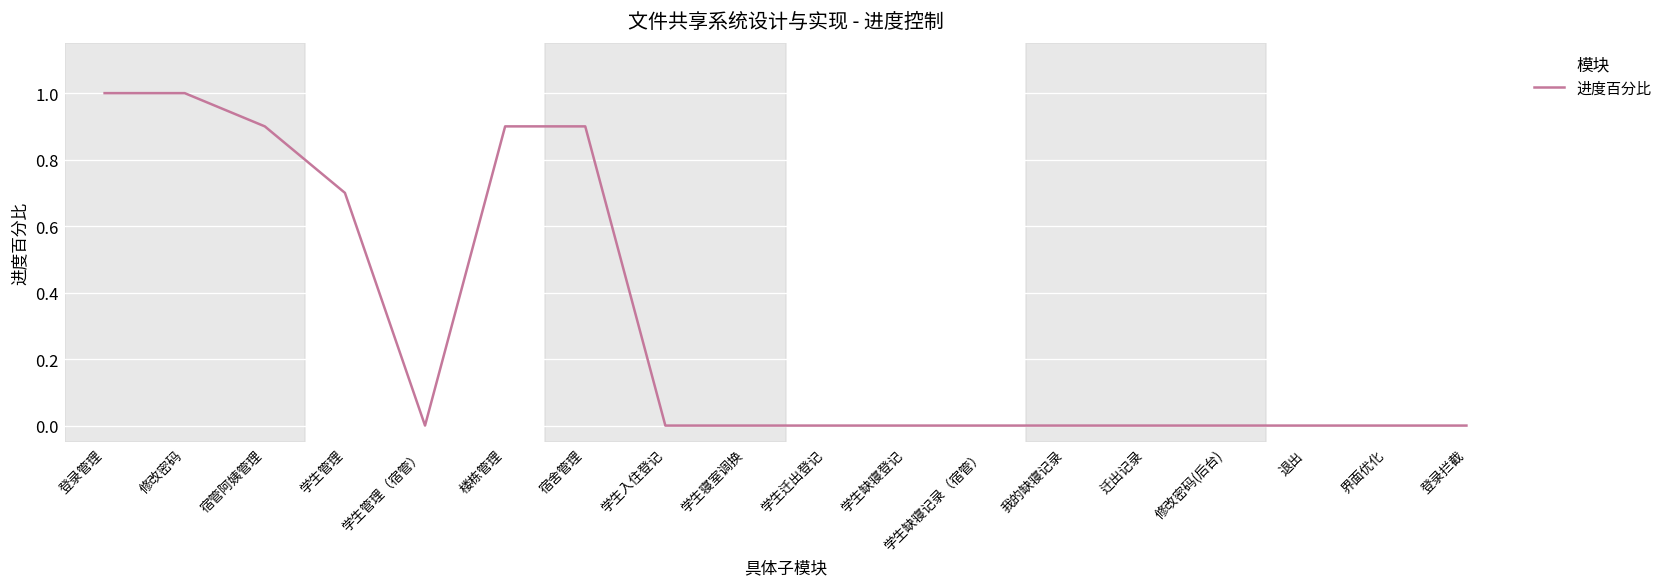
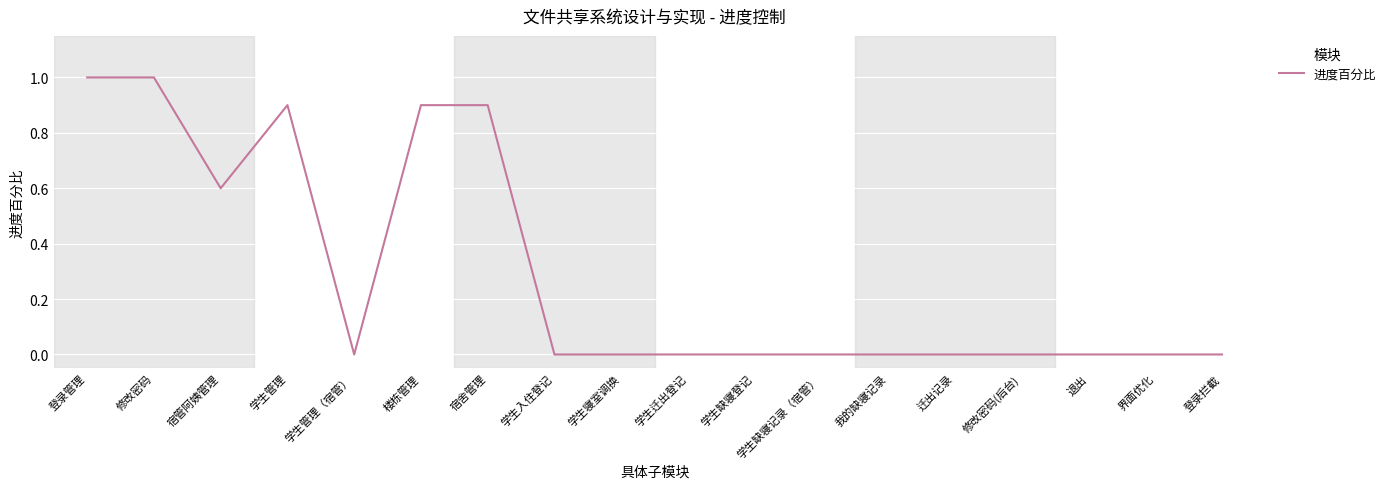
  {
    "登录管理": 1.0,
    "修改密码": 1.0,
-   "宿管阿姨管理": 0.9,
-   "学生管理": 0.7,
+   "宿管阿姨管理": 0.6,
+   "学生管理": 0.9,
    "学生管理（宿管）": 0.0,
    "楼栋管理": 0.9,
    "宿舍管理": 0.9,
    "学生入住登记": 0.0,
    "学生寝室调换": 0.0,
    "学生迁出登记": 0.0,
    "学生缺寝登记": 0.0,
    "学生缺寝记录（宿管）": 0.0,
    "我的缺寝记录": 0.0,
    "迁出记录": 0.0,
    "修改密码(后台)": 0.0,
    "退出": 0.0,
    "界面优化": 0.0,
    "登录拦截": 0.0
  }
